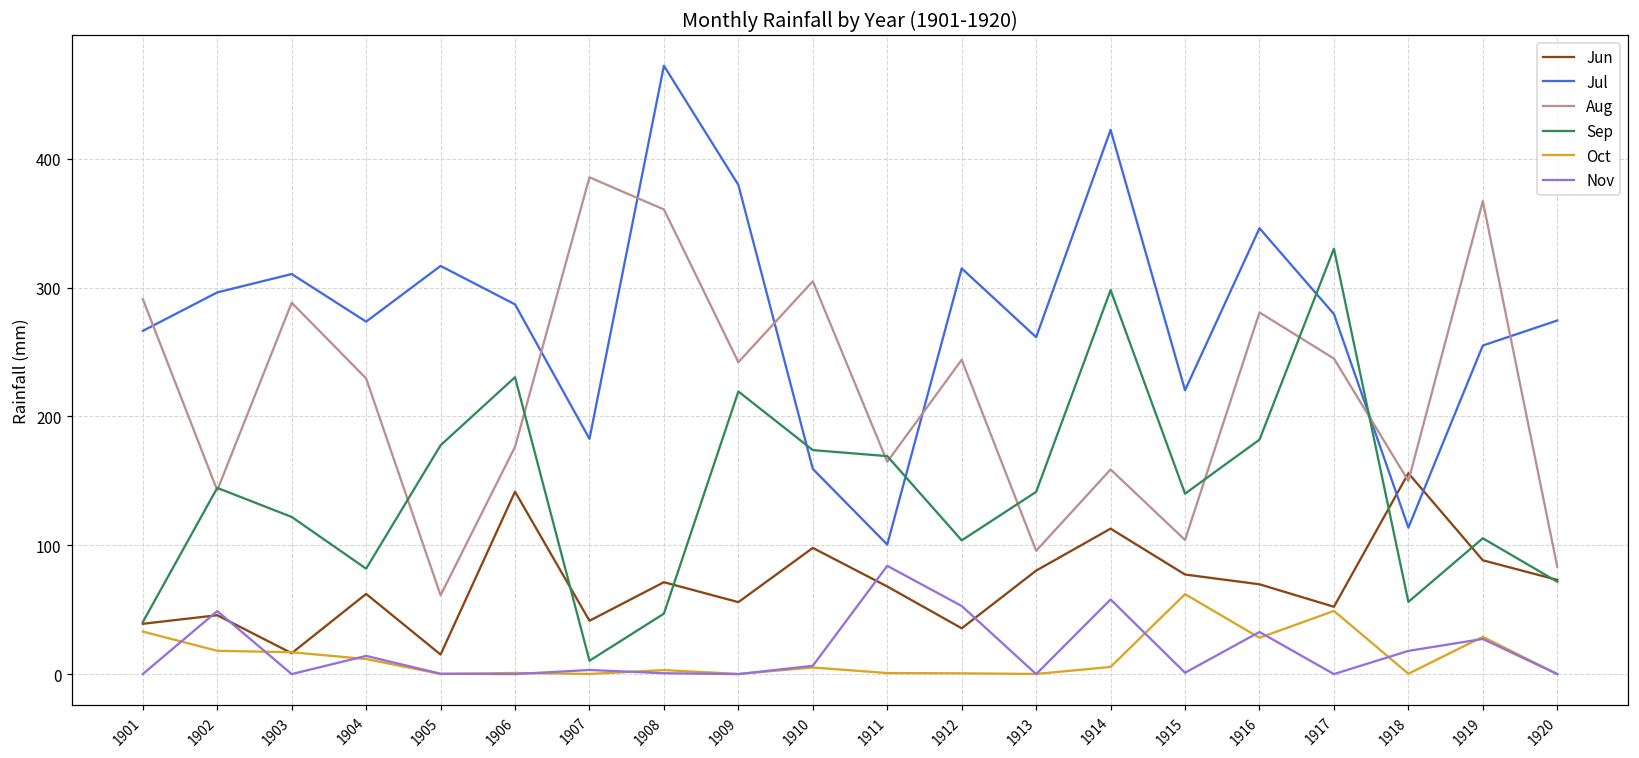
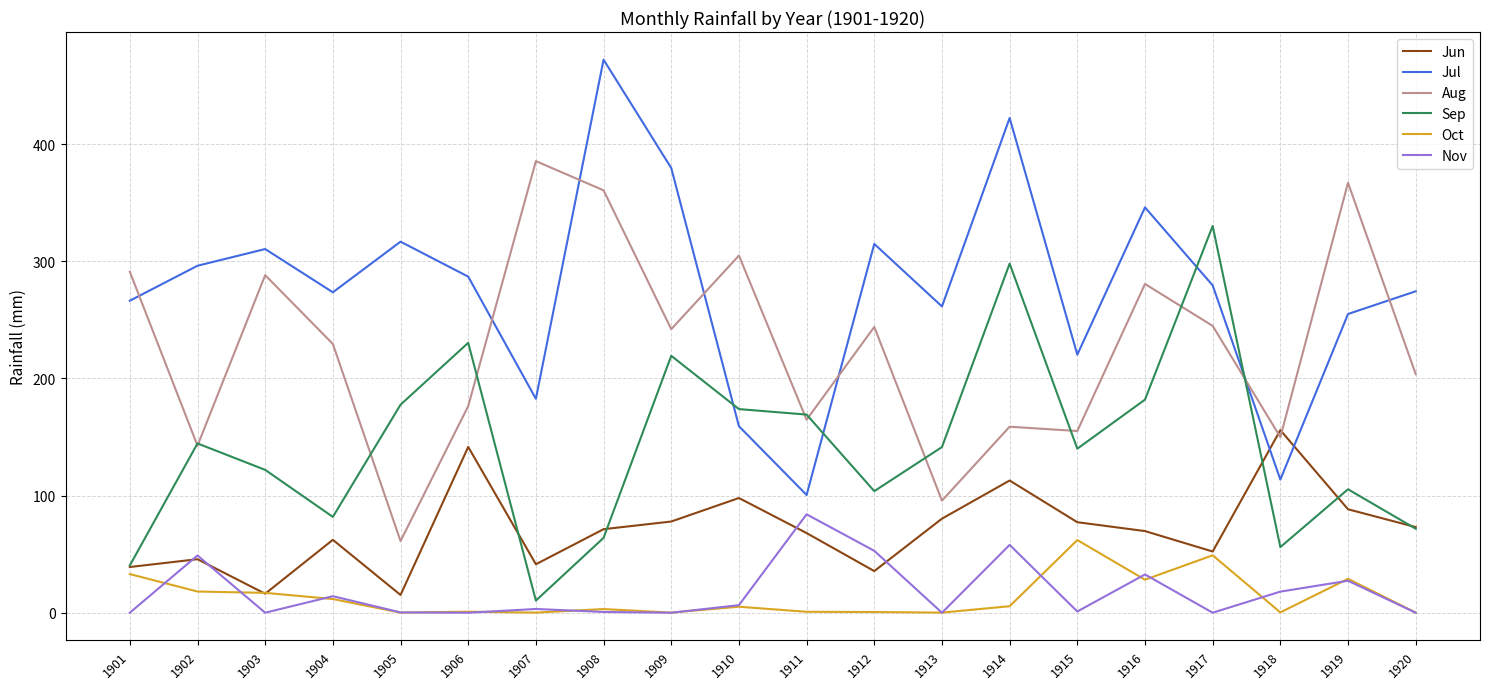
  {
    "Jun": {
      "1902": 46,
      "1904": 62,
      "1905": 15,
      "1906": 142,
      "1907": 41,
      "1908": 71,
-     "1909": 56,
+     "1909": 78,
      "1910": 98,
      "1911": 68,
      "1912": 36,
      "1913": 80,
      "1914": 113,
      "1915": 77,
      "1916": 70,
      "1917": 52,
      "1918": 156,
      "1919": 88
    },
    "Jul": {
      "1901": 266,
      "1902": 296,
      "1903": 310,
      "1904": 274,
      "1905": 317,
      "1906": 287,
      "1907": 183,
      "1908": 472,
      "1909": 380,
      "1910": 159,
      "1911": 101,
      "1912": 315,
      "1913": 261,
      "1914": 422,
      "1915": 220,
      "1916": 346,
      "1917": 279,
      "1918": 114,
      "1919": 255,
      "1920": 274
    },
    "Aug": {
      "1901": 291,
      "1903": 288,
      "1904": 229,
      "1905": 61,
      "1906": 176,
      "1907": 386,
      "1908": 361,
      "1909": 242,
      "1910": 305,
      "1911": 165,
      "1912": 244,
      "1913": 96,
      "1914": 159,
-     "1915": 104,
+     "1915": 155,
      "1916": 281,
      "1917": 245,
      "1918": 150,
      "1919": 367,
-     "1920": 83
+     "1920": 204
    },
    "Sep": {
      "1903": 122,
      "1904": 82,
      "1905": 178,
      "1906": 230,
      "1907": 10,
-     "1908": 47,
+     "1908": 64,
      "1909": 219,
      "1910": 174,
      "1911": 169,
      "1912": 104,
      "1913": 141,
      "1914": 298,
      "1915": 140,
      "1916": 182,
      "1917": 330,
      "1918": 56,
      "1919": 105
    },
    "Oct": {
      "1901": 33,
      "1902": 18,
      "1904": 12,
      "1907": 0,
      "1908": 3,
      "1911": 1,
      "1912": 1,
      "1914": 6,
      "1915": 62,
      "1916": 28,
      "1917": 49,
      "1918": 0
    },
    "Nov": {
      "1901": 0,
      "1902": 49,
      "1903": 0,
      "1904": 14,
      "1907": 3,
      "1908": 1,
      "1911": 84,
      "1912": 53,
      "1914": 58,
      "1915": 1,
      "1916": 33,
      "1917": 0,
      "1918": 18
    }
  }
